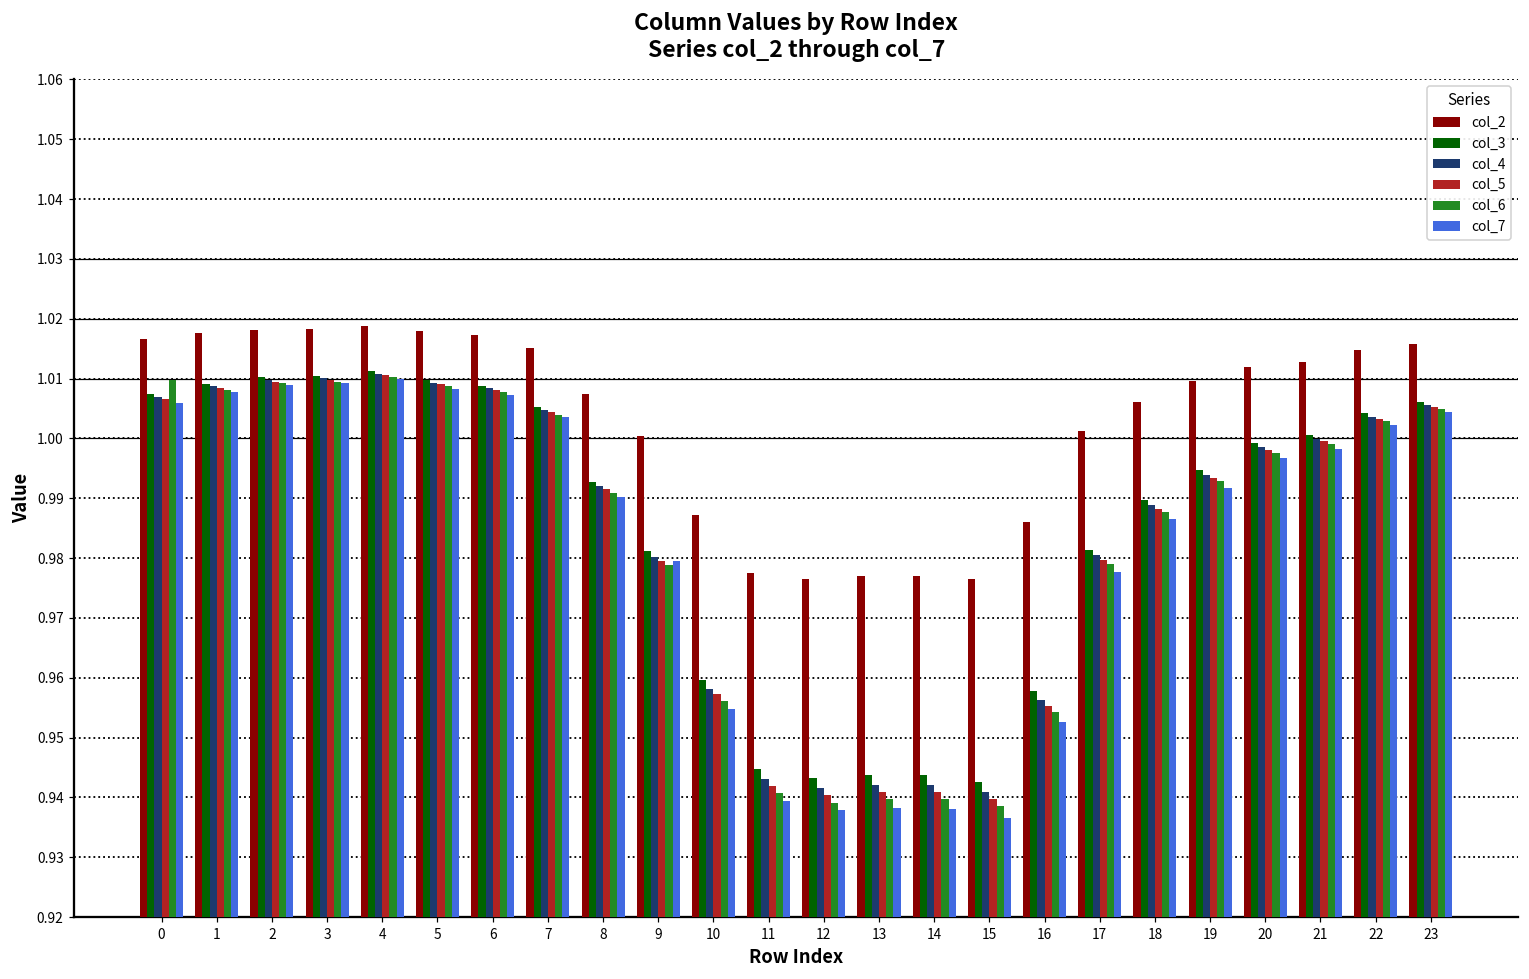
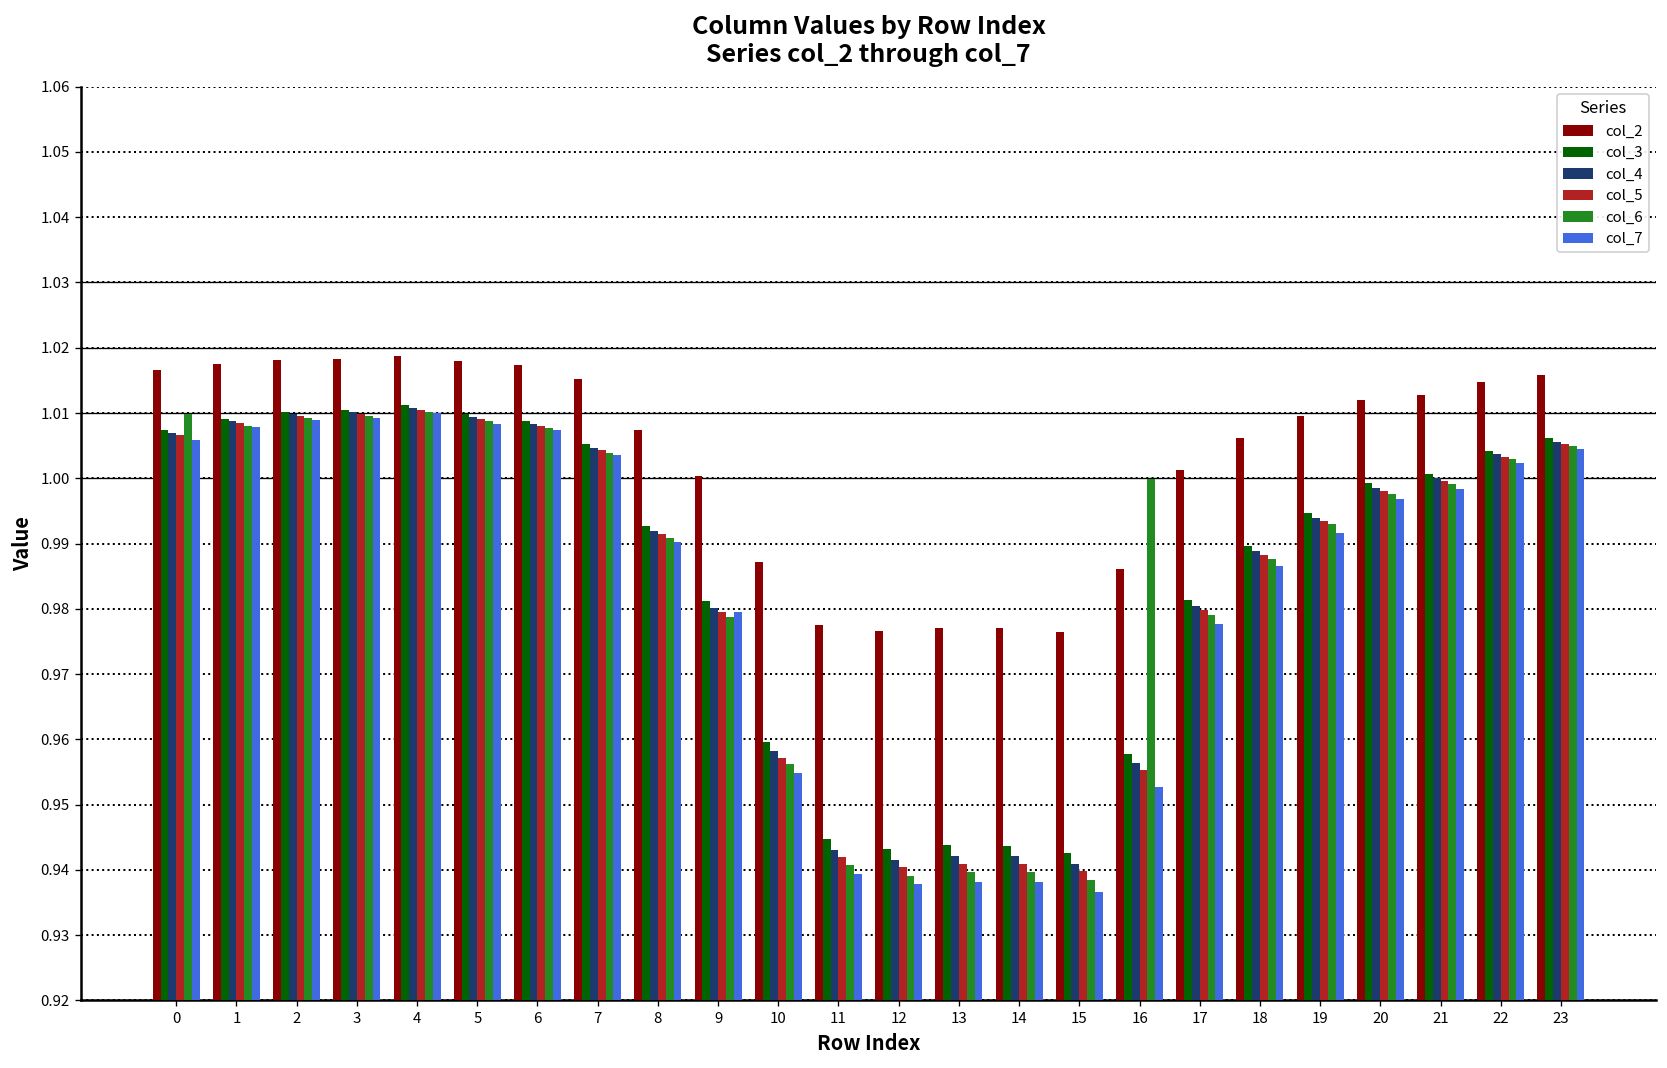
  {
    "col_2": {
      "0": 1.017,
      "1": 1.018,
      "2": 1.018,
      "3": 1.018,
      "4": 1.019,
      "5": 1.018,
      "6": 1.017,
      "7": 1.015,
      "8": 1.007,
      "9": 1.000,
      "10": 0.987,
      "11": 0.978,
      "12": 0.977,
      "13": 0.977,
      "14": 0.977,
      "15": 0.976,
      "16": 0.986,
      "17": 1.001,
      "18": 1.006,
      "19": 1.010,
      "20": 1.012,
      "21": 1.013,
      "22": 1.015,
      "23": 1.016
    },
    "col_3": {
      "0": 1.007,
      "1": 1.009,
      "2": 1.010,
      "3": 1.010,
      "4": 1.011,
      "5": 1.010,
      "6": 1.009,
      "7": 1.005,
      "8": 0.993,
      "9": 0.981,
      "10": 0.960,
      "11": 0.945,
      "12": 0.943,
      "13": 0.944,
      "14": 0.944,
      "15": 0.943,
      "16": 0.958,
      "17": 0.981,
      "18": 0.990,
      "19": 0.995,
      "20": 0.999,
      "21": 1.001,
      "22": 1.004,
      "23": 1.006
    },
    "col_4": {
      "0": 1.007,
      "1": 1.009,
      "2": 1.010,
      "3": 1.010,
      "4": 1.011,
      "5": 1.009,
      "6": 1.008,
      "7": 1.005,
      "8": 0.992,
      "9": 0.980,
      "10": 0.958,
      "11": 0.943,
      "12": 0.942,
      "13": 0.942,
      "14": 0.942,
      "15": 0.941,
      "16": 0.956,
      "17": 0.980,
      "18": 0.989,
      "19": 0.994,
      "20": 0.999,
      "21": 1.000,
      "22": 1.004,
      "23": 1.006
    },
    "col_5": {
      "0": 1.007,
      "1": 1.008,
      "2": 1.010,
      "3": 1.010,
      "4": 1.011,
      "5": 1.009,
      "6": 1.008,
      "7": 1.004,
      "8": 0.991,
      "9": 0.980,
      "10": 0.957,
      "11": 0.942,
      "12": 0.940,
      "13": 0.941,
      "14": 0.941,
      "15": 0.940,
      "16": 0.955,
      "17": 0.980,
      "18": 0.988,
      "19": 0.993,
      "20": 0.998,
      "21": 1.000,
      "22": 1.003,
      "23": 1.005
    },
    "col_6": {
      "0": 1.010,
      "1": 1.008,
      "2": 1.009,
      "3": 1.009,
      "4": 1.010,
      "5": 1.009,
      "6": 1.008,
      "7": 1.004,
      "8": 0.991,
      "9": 0.979,
      "10": 0.956,
      "11": 0.941,
      "12": 0.939,
      "13": 0.940,
      "14": 0.940,
      "15": 0.939,
-     "16": 0.954,
+     "16": 1.000,
      "17": 0.979,
      "18": 0.988,
      "19": 0.993,
      "20": 0.998,
      "21": 0.999,
      "22": 1.003,
      "23": 1.005
    },
    "col_7": {
      "0": 1.006,
      "1": 1.008,
      "2": 1.009,
      "3": 1.009,
      "4": 1.010,
      "5": 1.008,
      "6": 1.007,
      "7": 1.004,
      "8": 0.990,
      "9": 0.980,
      "10": 0.955,
      "11": 0.939,
      "12": 0.938,
      "13": 0.938,
      "14": 0.938,
      "15": 0.937,
      "16": 0.953,
      "17": 0.978,
      "18": 0.987,
      "19": 0.992,
      "20": 0.997,
      "21": 0.998,
      "22": 1.002,
      "23": 1.004
    }
  }
